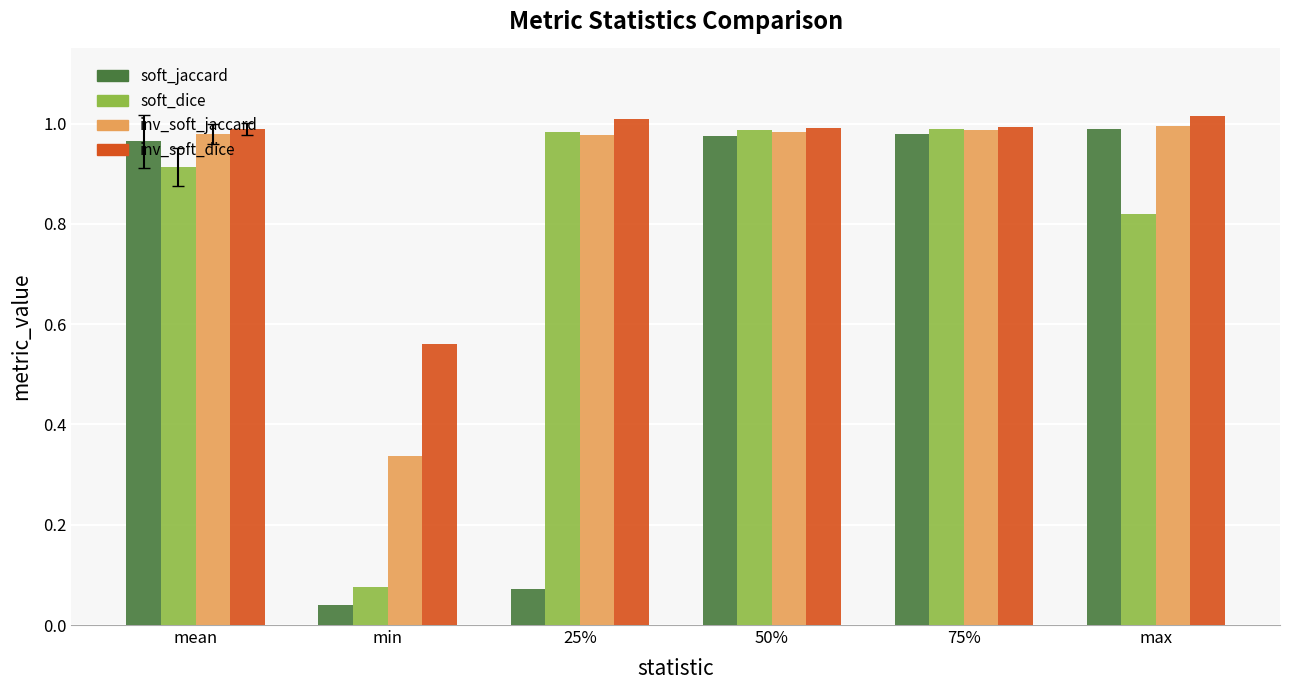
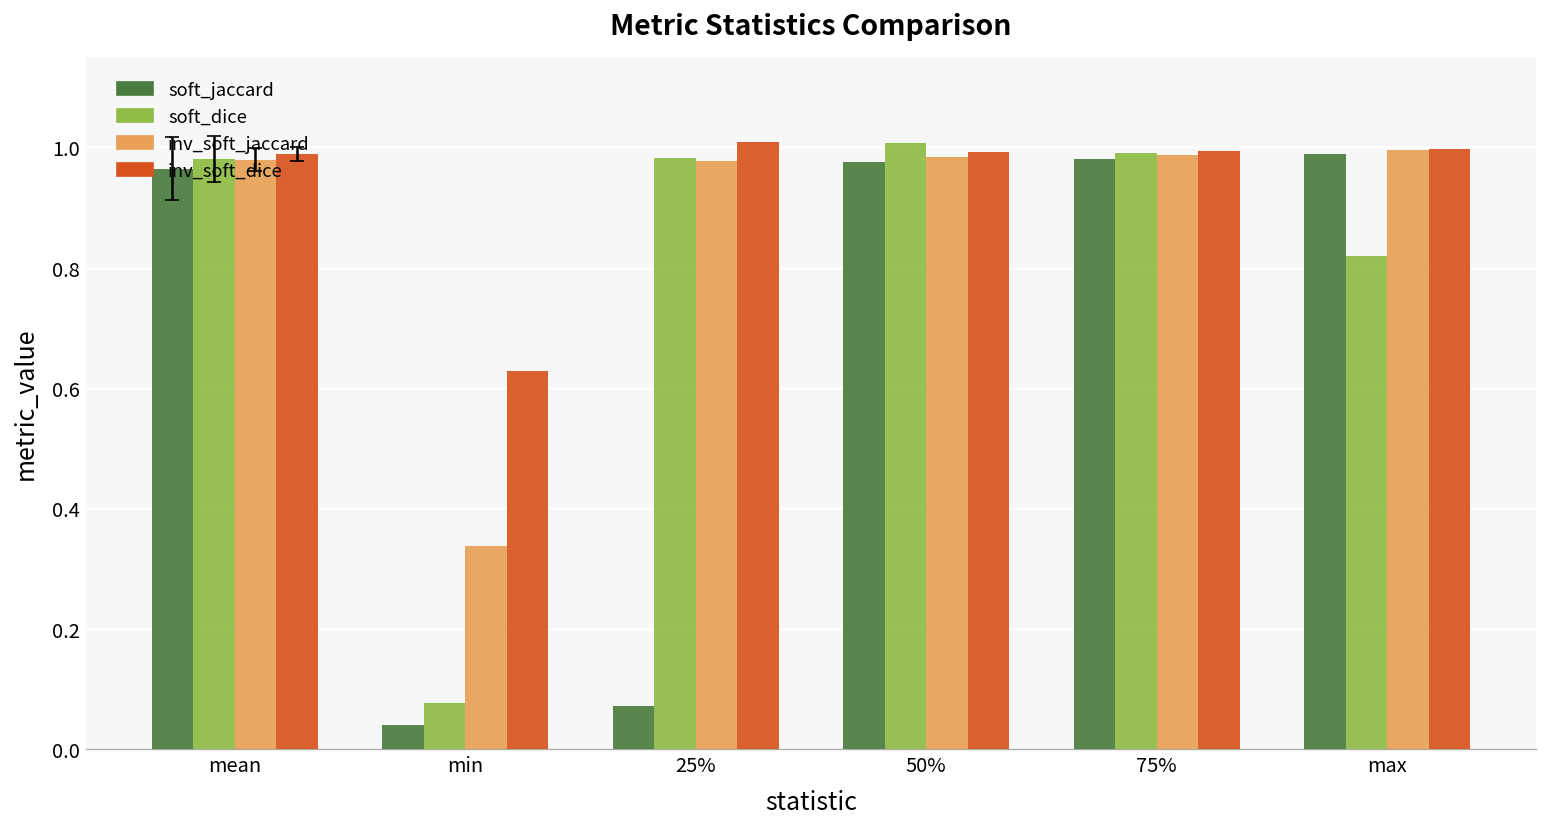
  {
    "soft_jaccard": {
      "mean": 0.96,
      "min": 0.04,
      "25%": 0.07,
      "50%": 0.98,
      "75%": 0.98,
      "max": 0.99
    },
    "soft_dice": {
-     "mean": 0.91,
+     "mean": 0.98,
      "min": 0.08,
      "25%": 0.98,
-     "50%": 0.99,
+     "50%": 1.01,
      "75%": 0.99,
      "max": 0.82
    },
    "inv_soft_jaccard": {
      "mean": 0.98,
      "min": 0.34,
      "25%": 0.98,
      "50%": 0.98,
      "75%": 0.99,
      "max": 1.00
    },
    "inv_soft_dice": {
      "mean": 0.99,
-     "min": 0.56,
+     "min": 0.63,
      "25%": 1.01,
      "50%": 0.99,
      "75%": 0.99,
-     "max": 1.01
+     "max": 1.00
    }
  }
